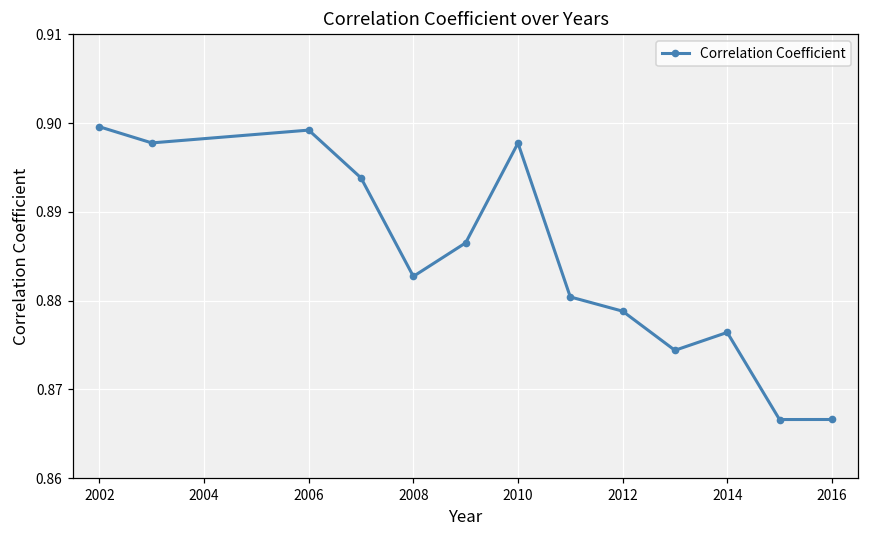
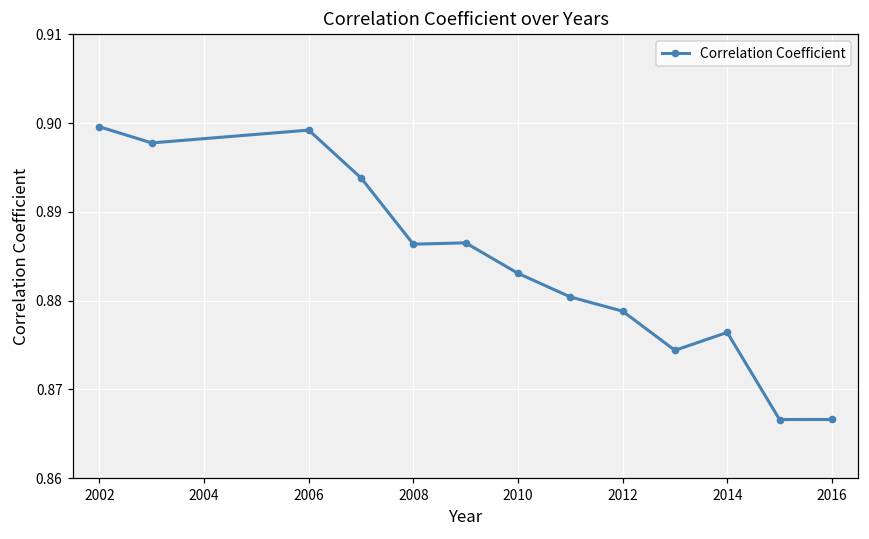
  {
    "2002": 0.900,
    "2006": 0.899,
-   "2008": 0.883,
-   "2010": 0.898,
+   "2008": 0.886,
+   "2010": 0.883,
    "2012": 0.879,
    "2014": 0.876,
    "2016": 0.867
  }
